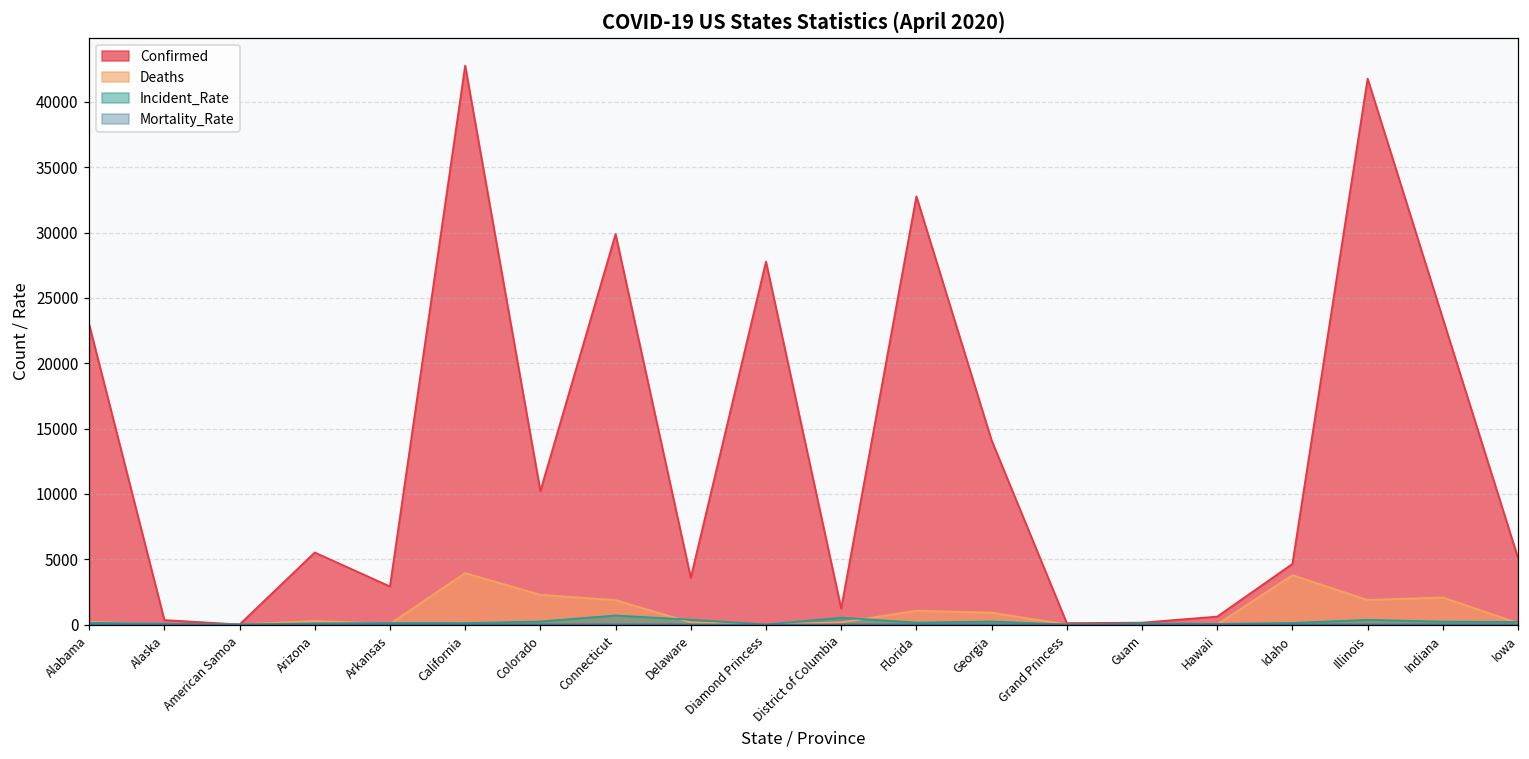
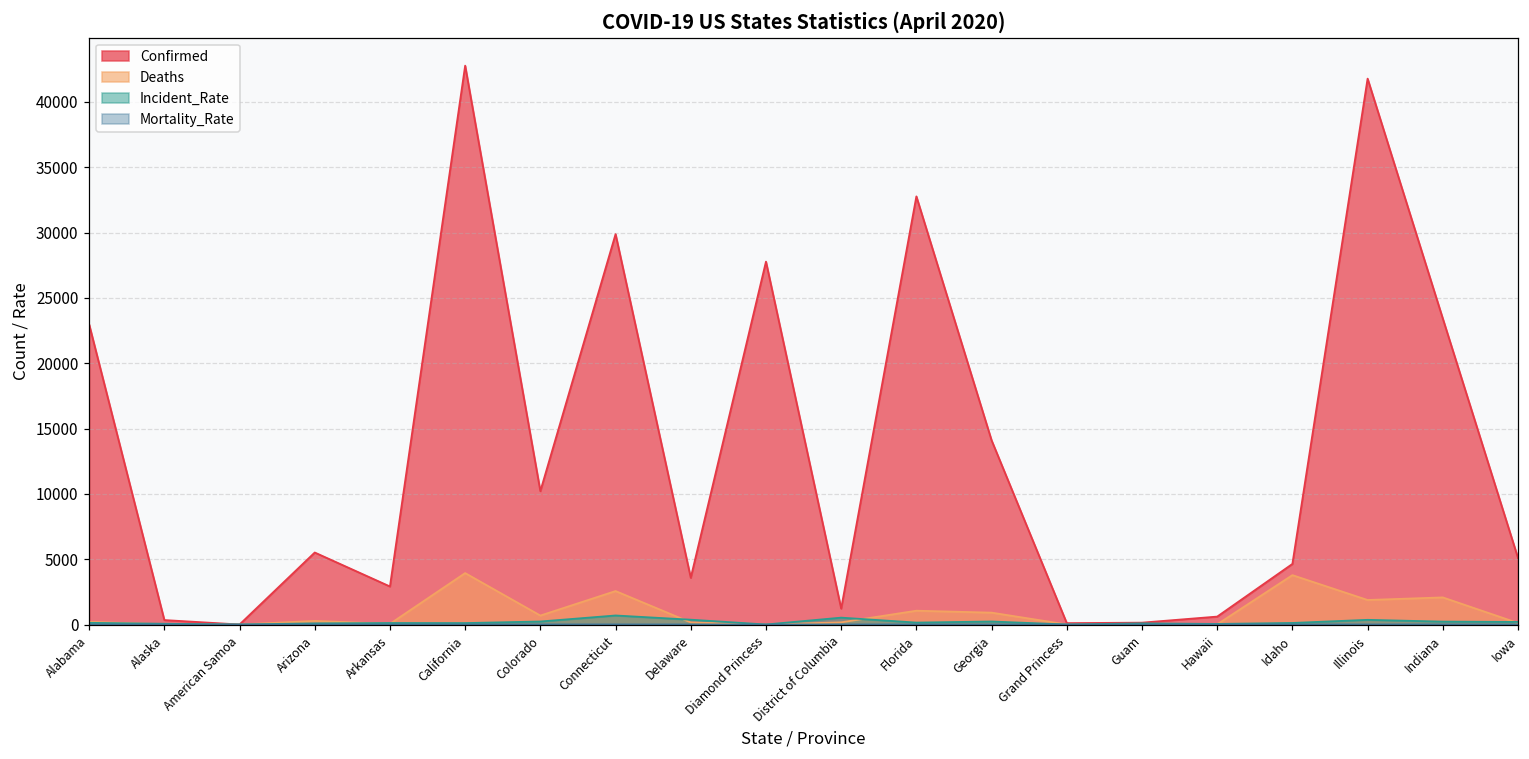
  {
    "Confirmed": {
      "Alabama": 23000,
      "Alaska": 300,
      "Arizona": 5500,
      "Arkansas": 2900,
      "California": 42800,
      "Colorado": 10200,
      "Connecticut": 29900,
      "Delaware": 3600,
      "Diamond Princess": 27800,
      "District of Columbia": 1200,
      "Florida": 32800,
      "Georgia": 14100,
      "Hawaii": 600,
      "Idaho": 4600,
      "Illinois": 41800,
      "Indiana": 23400,
      "Iowa": 5100
    },
    "Deaths": {
      "California": 3900,
-     "Colorado": 2300,
-     "Connecticut": 1900,
+     "Colorado": 700,
+     "Connecticut": 2600,
      "Florida": 1100,
      "Georgia": 900,
      "Idaho": 3800,
      "Illinois": 1900,
      "Indiana": 2100
    }
  }
